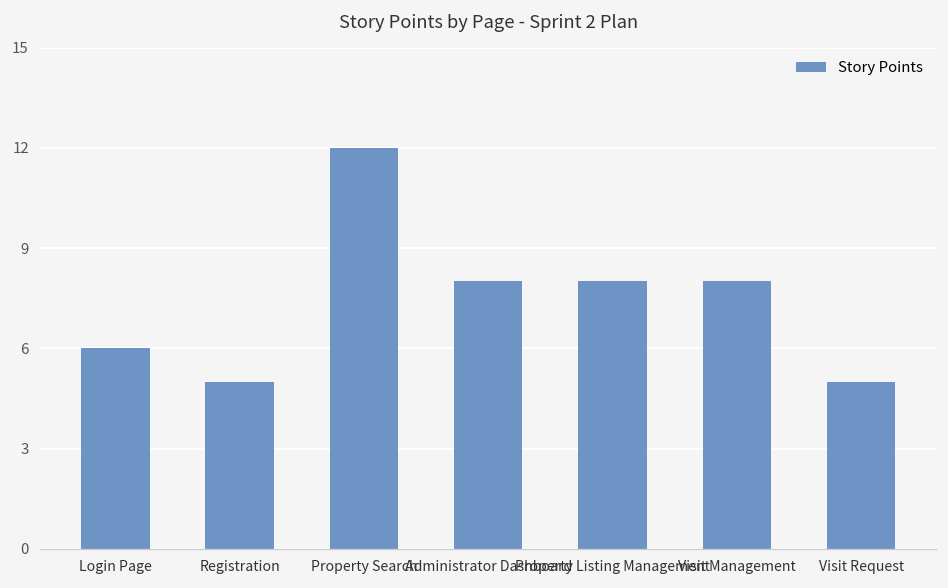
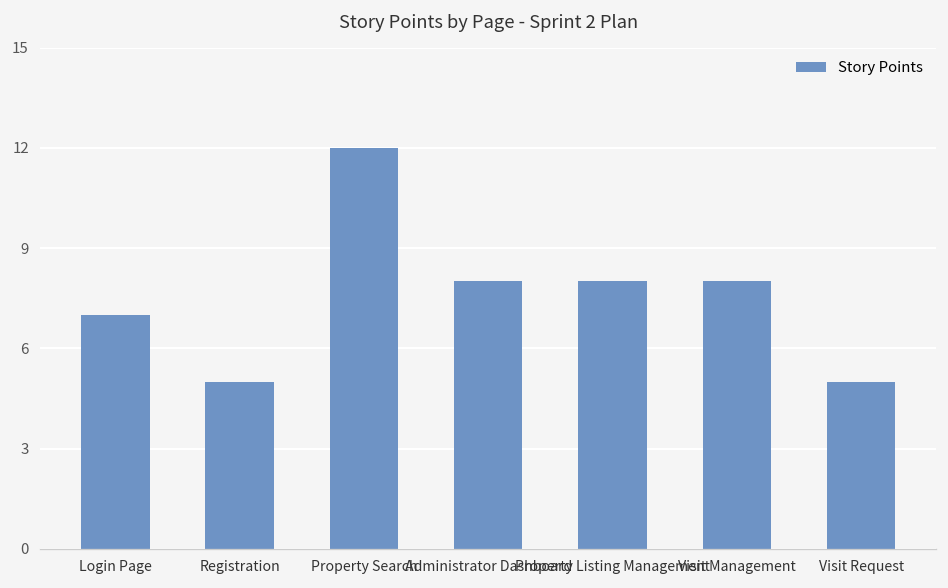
  {
-   "Login Page": 6,
+   "Login Page": 7,
    "Registration": 5,
    "Property Search": 12,
    "Visit Request": 5
  }
